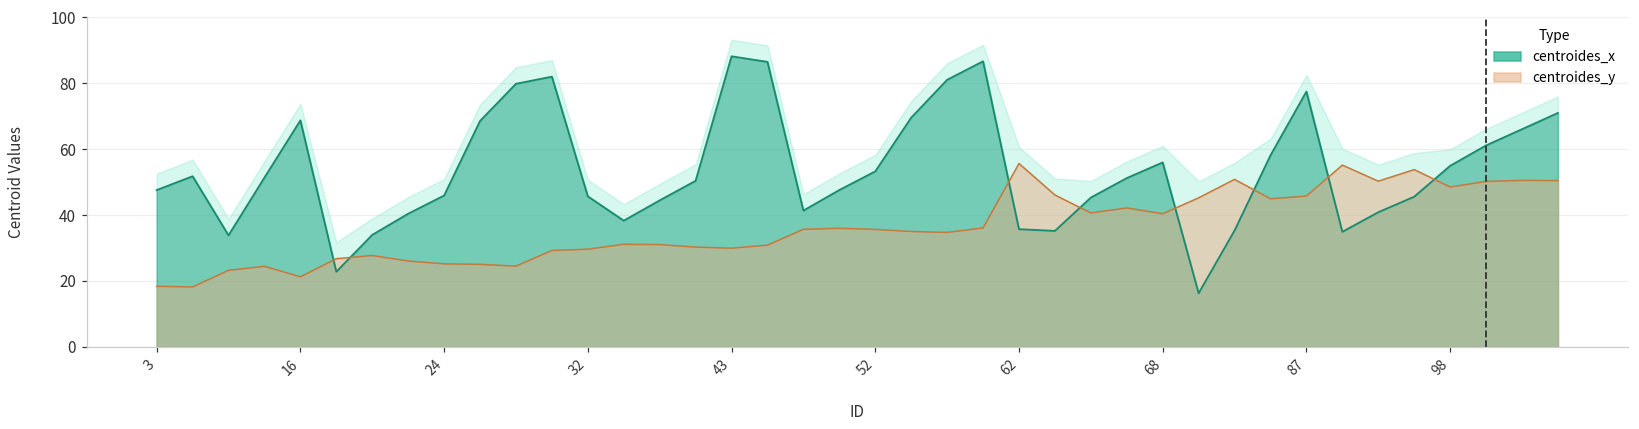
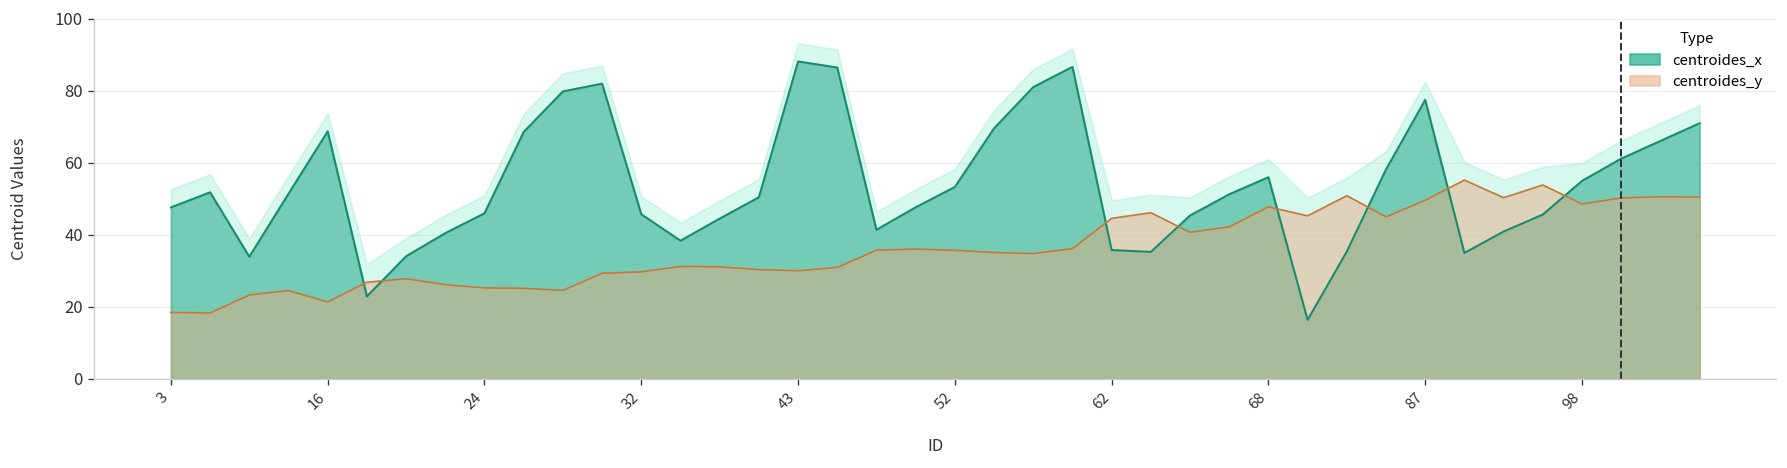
  {
    "centroides_x": {
      "16": 69,
      "24": 46,
      "32": 46,
      "43": 88,
      "52": 53,
      "62": 36,
      "68": 56,
      "87": 77,
      "98": 55
    },
    "centroides_y": {
      "16": 21,
      "24": 25,
      "32": 30,
      "43": 30,
      "52": 36,
-     "62": 56,
-     "68": 40,
-     "87": 46,
+     "62": 45,
+     "68": 48,
+     "87": 50,
      "98": 48
    }
  }
